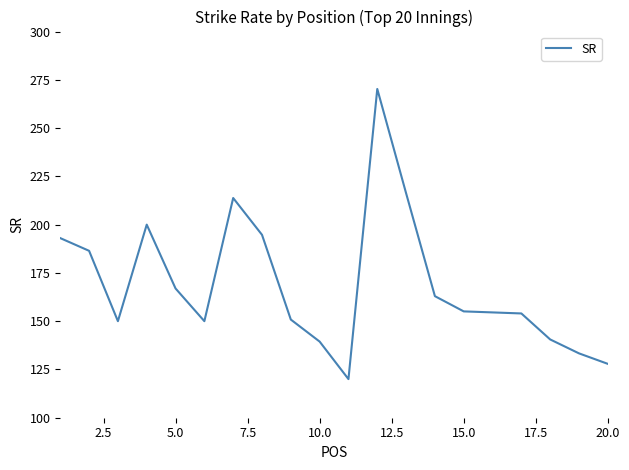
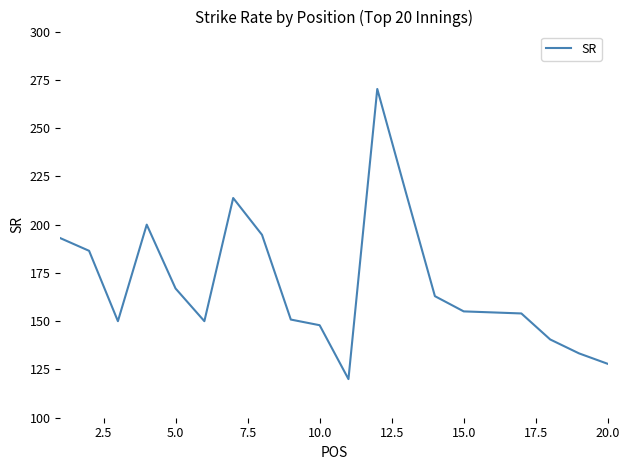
  {
    "5.0": 167,
-   "10.0": 139,
+   "10.0": 148,
    "15.0": 155,
    "20.0": 128
  }
